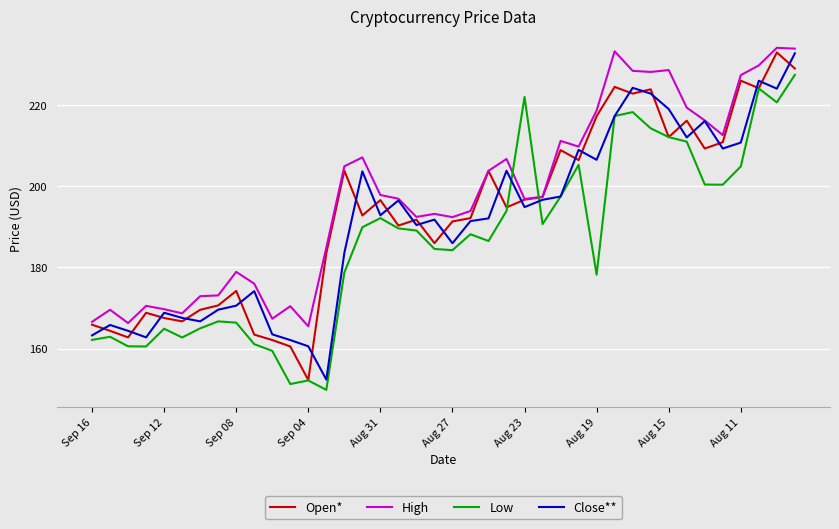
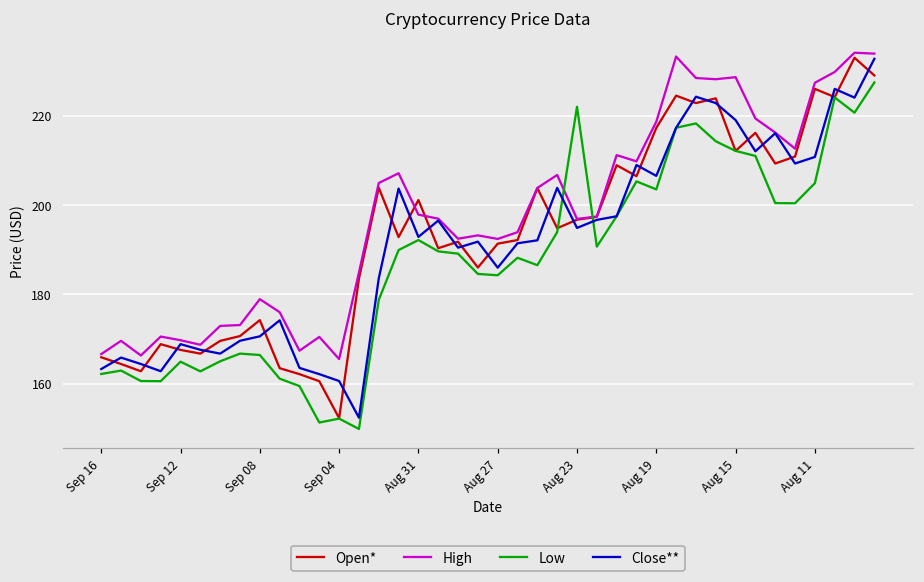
  {
    "Open*": {
      "Sep 16": 166,
      "Sep 12": 168,
      "Sep 08": 174,
-     "Aug 31": 197,
+     "Aug 31": 201,
      "Aug 27": 191,
      "Aug 19": 217,
      "Aug 11": 226
    },
    "High": {
      "Sep 16": 167,
      "Sep 12": 170,
      "Sep 08": 179,
      "Sep 04": 165,
      "Aug 31": 198,
      "Aug 27": 192,
      "Aug 19": 219,
      "Aug 15": 229,
      "Aug 11": 227
    },
    "Low": {
      "Sep 16": 162,
      "Sep 12": 165,
      "Sep 08": 166,
      "Aug 31": 192,
      "Aug 27": 184,
      "Aug 23": 222,
-     "Aug 19": 178,
+     "Aug 19": 203,
      "Aug 11": 205
    },
    "Close**": {
      "Sep 16": 163,
      "Sep 12": 169,
      "Sep 08": 171,
      "Sep 04": 161,
      "Aug 31": 193,
      "Aug 27": 186,
      "Aug 23": 195,
      "Aug 19": 207,
      "Aug 15": 219,
      "Aug 11": 211
    }
  }
